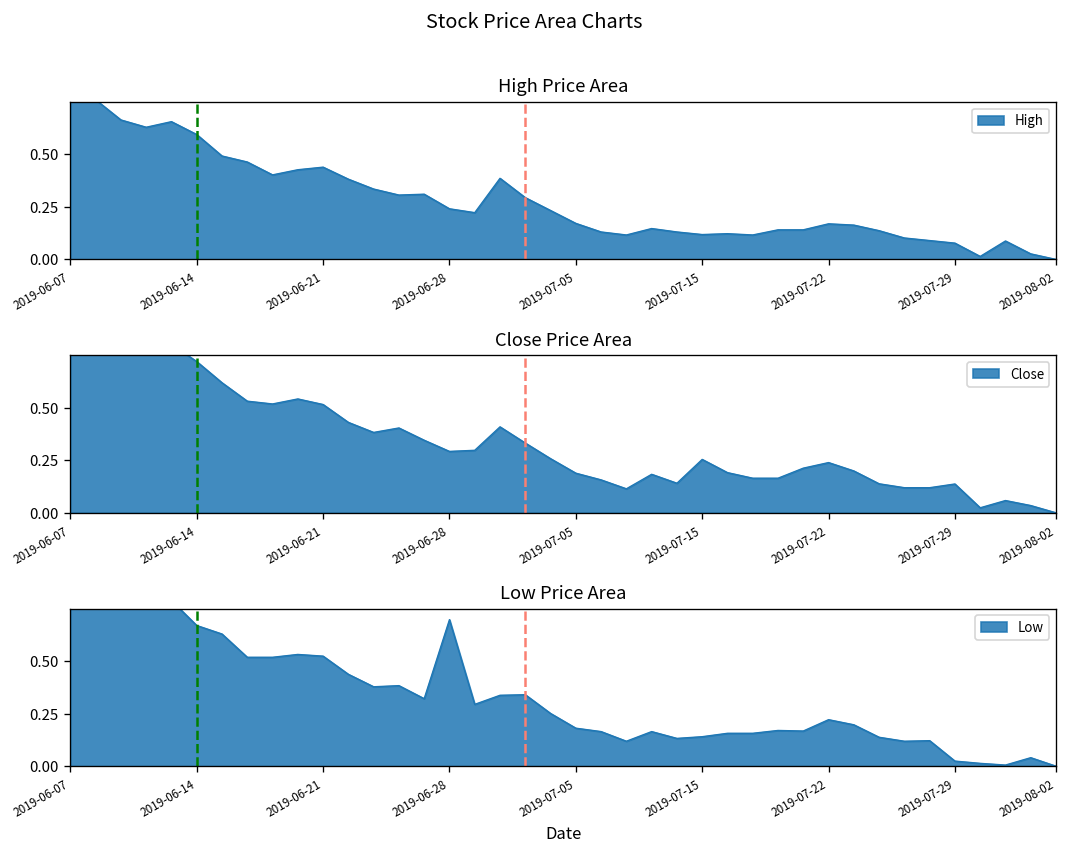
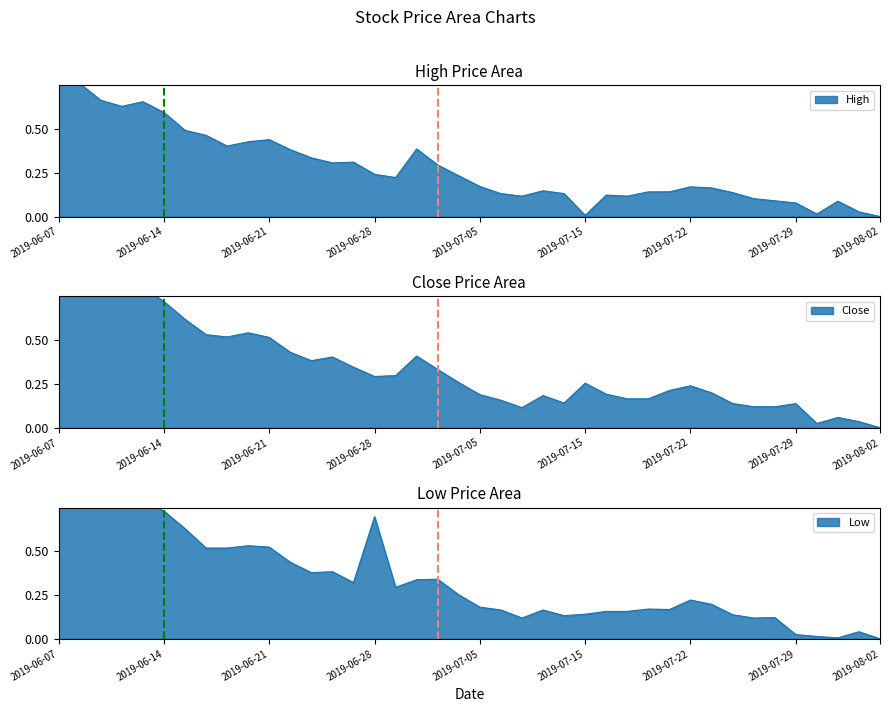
  {
    "High Price Area": {
      "2019-06-14": 0.60,
      "2019-06-21": 0.44,
      "2019-06-28": 0.24,
      "2019-07-05": 0.17,
-     "2019-07-15": 0.12,
+     "2019-07-15": 0.01,
      "2019-07-22": 0.17,
      "2019-07-29": 0.08,
      "2019-08-02": 0.00
    },
    "Close Price Area": {
      "2019-06-14": 0.72,
      "2019-06-21": 0.52,
      "2019-06-28": 0.29,
      "2019-07-05": 0.19,
      "2019-07-15": 0.25,
      "2019-07-22": 0.24,
      "2019-07-29": 0.14,
      "2019-08-02": 0.00
    },
    "Low Price Area": {
-     "2019-06-14": 0.67,
+     "2019-06-14": 0.73,
      "2019-06-21": 0.52,
      "2019-06-28": 0.70,
      "2019-07-05": 0.18,
      "2019-07-15": 0.14,
      "2019-07-22": 0.22,
      "2019-07-29": 0.02,
      "2019-08-02": 0.00
    }
  }
